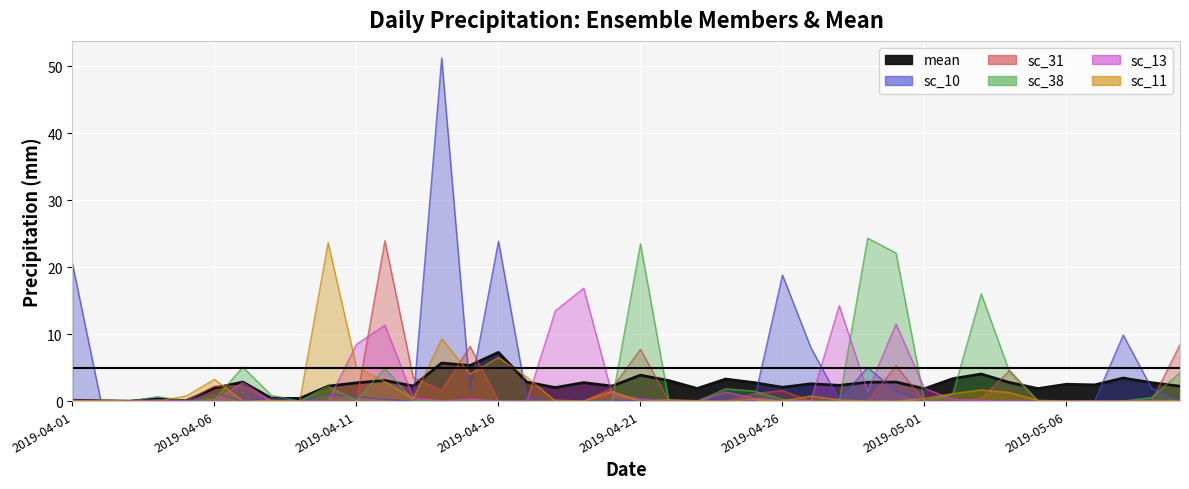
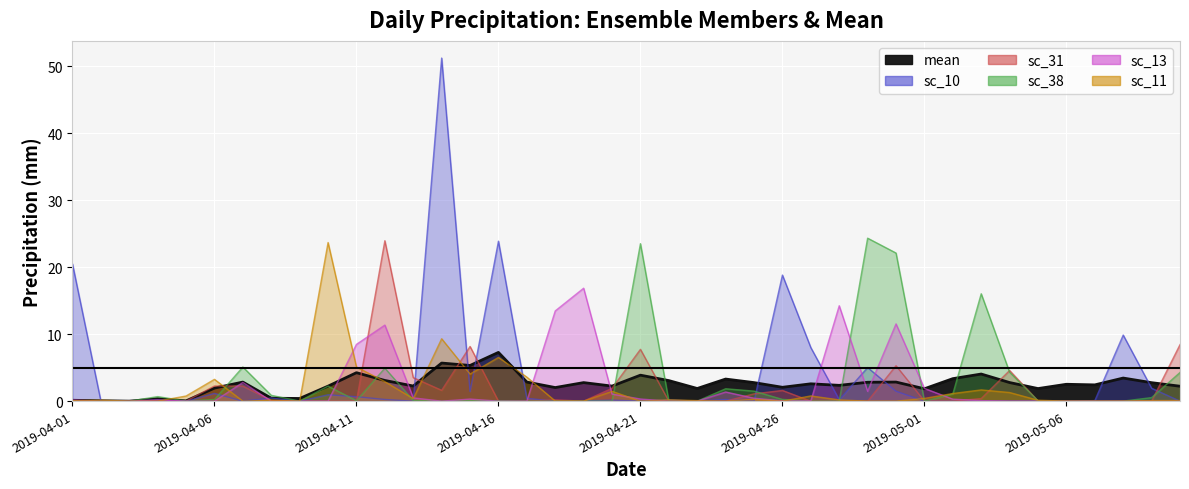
  {
    "mean": {
-     "2019-04-11": 3,
+     "2019-04-11": 4,
      "2019-04-16": 7,
      "2019-04-21": 4,
      "2019-04-26": 2,
      "2019-05-06": 3
    },
    "sc_10": {
      "2019-04-01": 21,
      "2019-04-06": 1,
      "2019-04-11": 1,
      "2019-04-16": 24,
      "2019-04-26": 19
    },
    "sc_38": {
      "2019-04-21": 24
    },
    "sc_13": {
      "2019-04-11": 8
    }
  }
